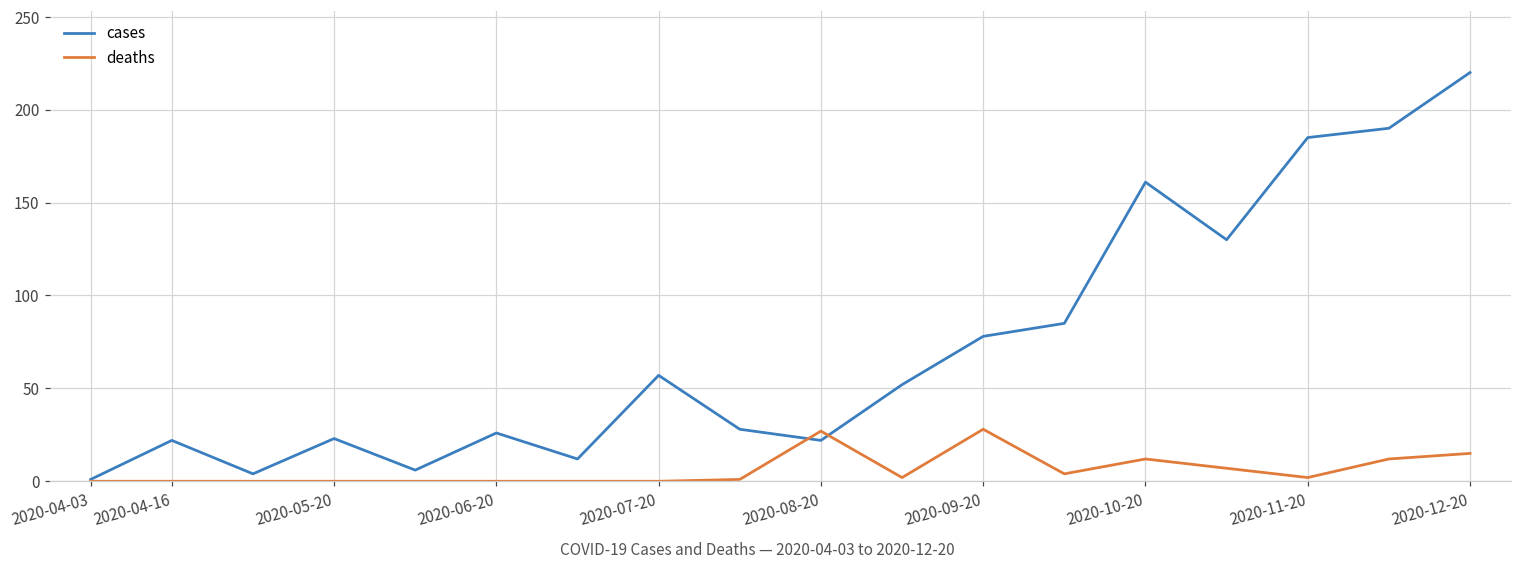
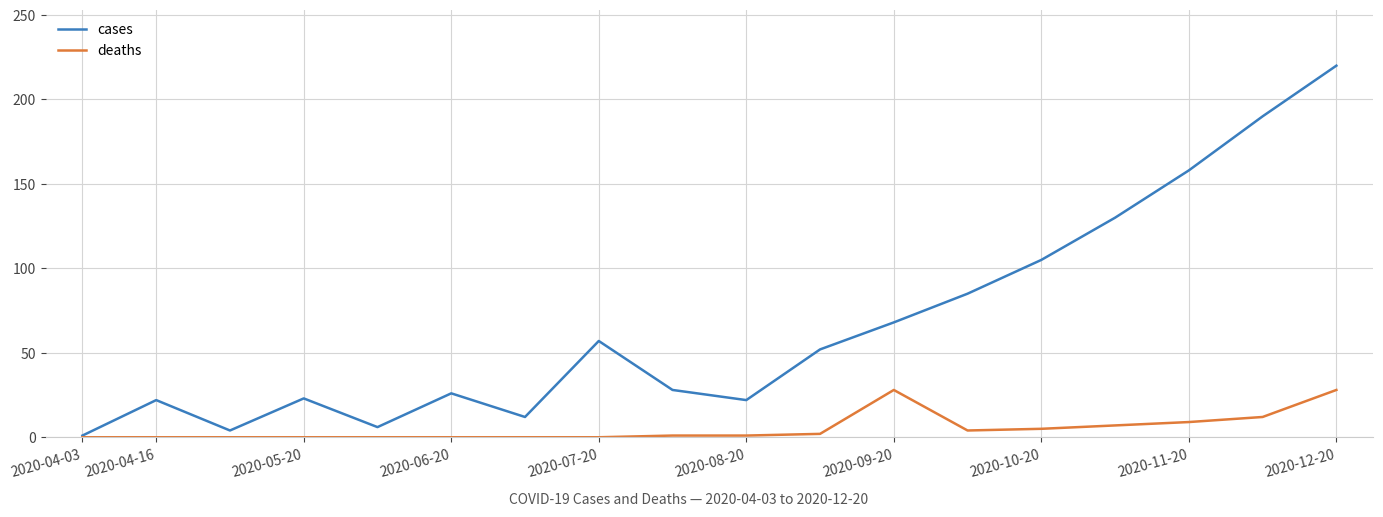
  {
    "cases": {
      "2020-04-16": 22,
      "2020-05-20": 23,
      "2020-06-20": 26,
      "2020-07-20": 57,
      "2020-08-20": 22,
-     "2020-09-20": 78,
-     "2020-10-20": 161,
-     "2020-11-20": 185,
+     "2020-09-20": 68,
+     "2020-10-20": 105,
+     "2020-11-20": 158,
      "2020-12-20": 220
    },
    "deaths": {
      "2020-04-16": 0,
      "2020-05-20": 0,
      "2020-06-20": 0,
      "2020-07-20": 0,
-     "2020-08-20": 27,
+     "2020-08-20": 1,
      "2020-09-20": 28,
-     "2020-10-20": 12,
-     "2020-11-20": 2,
-     "2020-12-20": 15
+     "2020-10-20": 5,
+     "2020-11-20": 9,
+     "2020-12-20": 28
    }
  }
